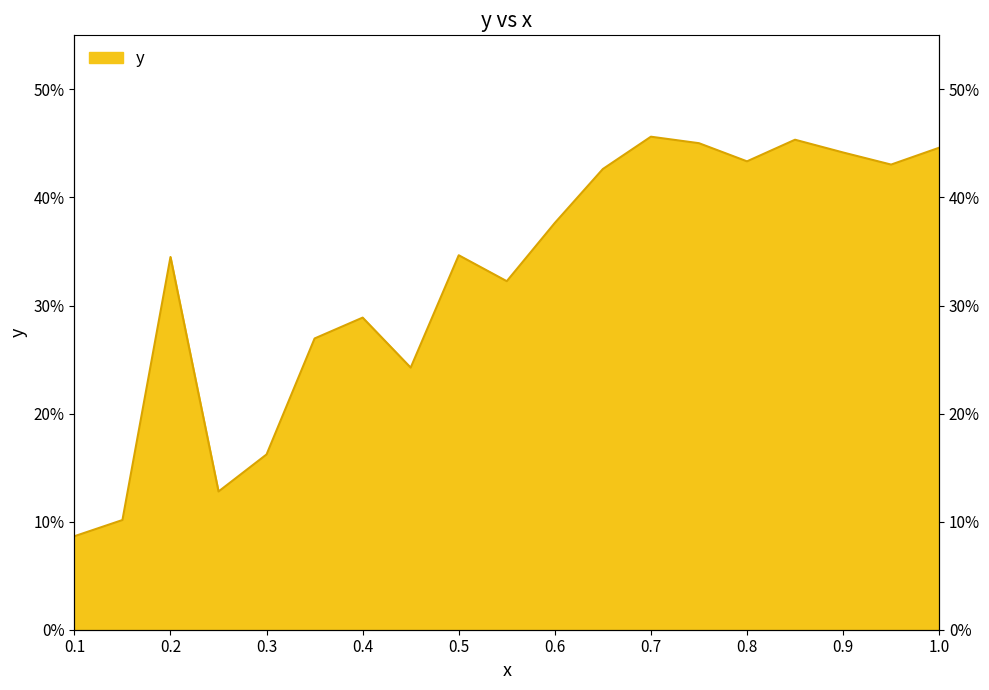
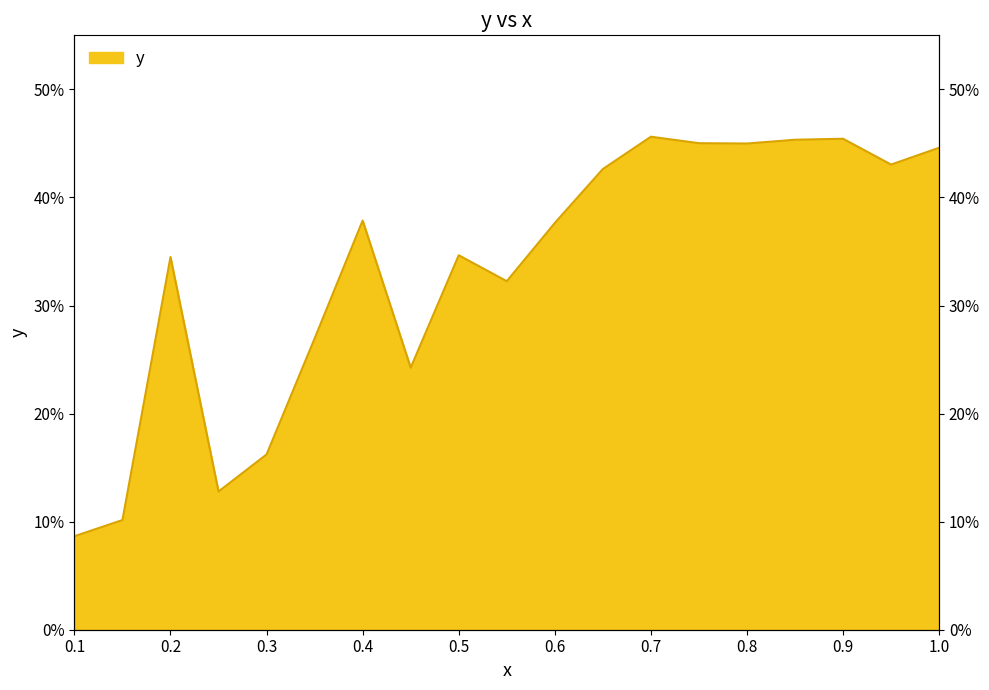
  {
    "0.1": "8.6%",
    "0.2": "34.5%",
    "0.3": "16.2%",
-   "0.4": "28.9%",
+   "0.4": "37.9%",
    "0.5": "34.7%",
    "0.6": "37.6%",
    "0.7": "45.6%",
-   "0.8": "43.3%",
-   "0.9": "44.2%",
+   "0.8": "45.0%",
+   "0.9": "45.4%",
    "1.0": "44.6%"
  }
